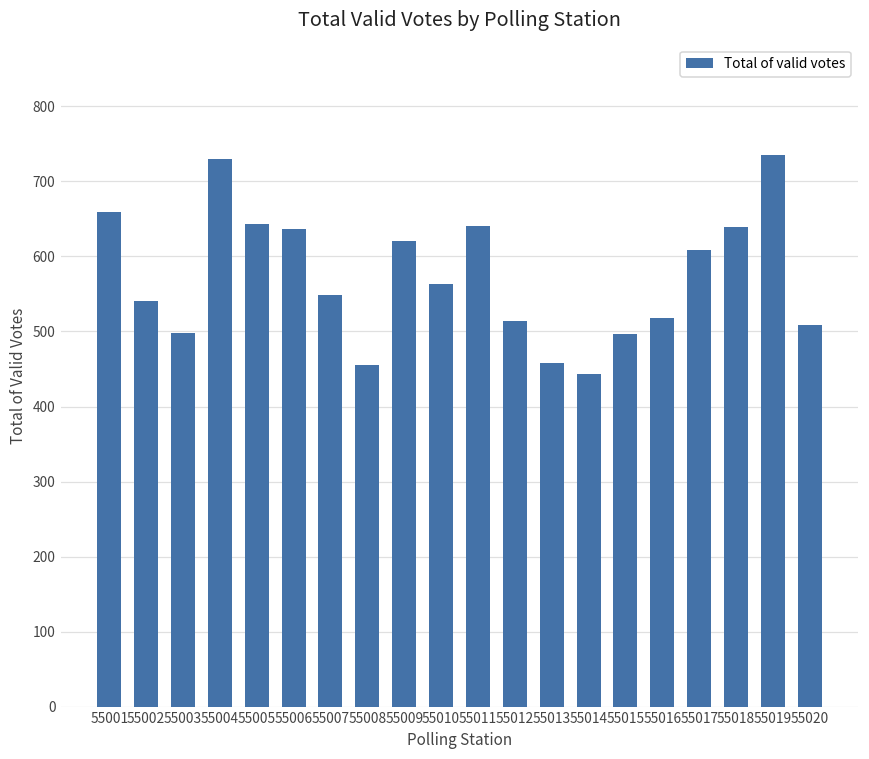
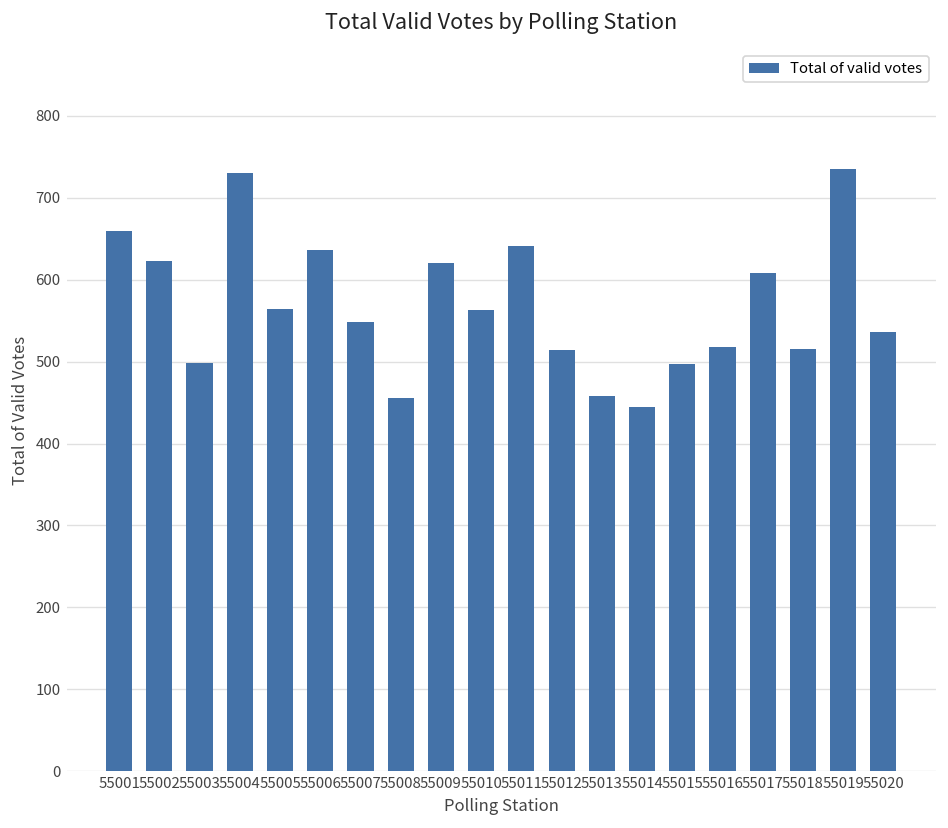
  {
    "55001": 660,
-   "55002": 540,
+   "55002": 620,
    "55003": 500,
    "55004": 730,
-   "55005": 640,
+   "55005": 560,
    "55006": 640,
    "55007": 550,
    "55008": 460,
    "55009": 620,
    "55010": 560,
    "55011": 640,
    "55012": 510,
    "55013": 460,
    "55014": 440,
    "55015": 500,
    "55016": 520,
    "55017": 610,
-   "55018": 640,
+   "55018": 520,
    "55019": 740,
-   "55020": 510
+   "55020": 540
  }
